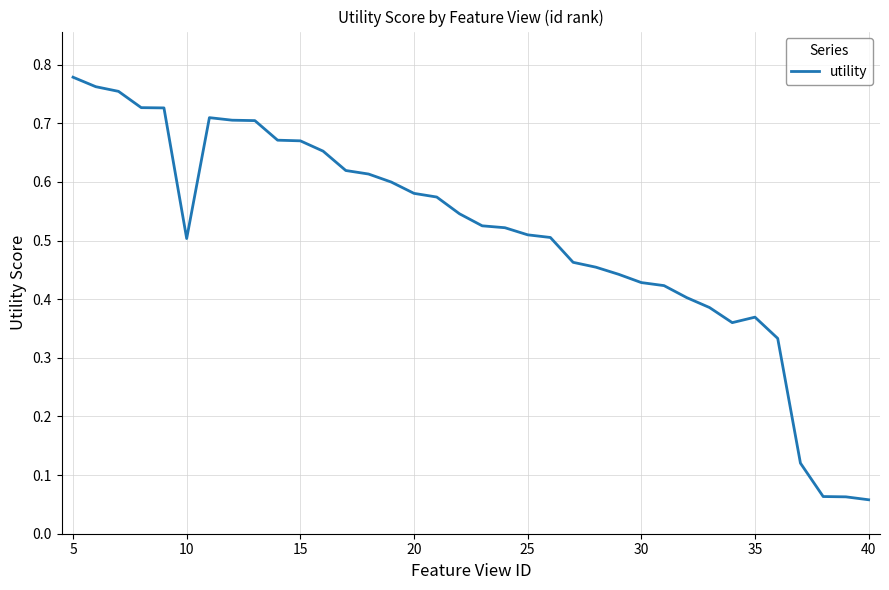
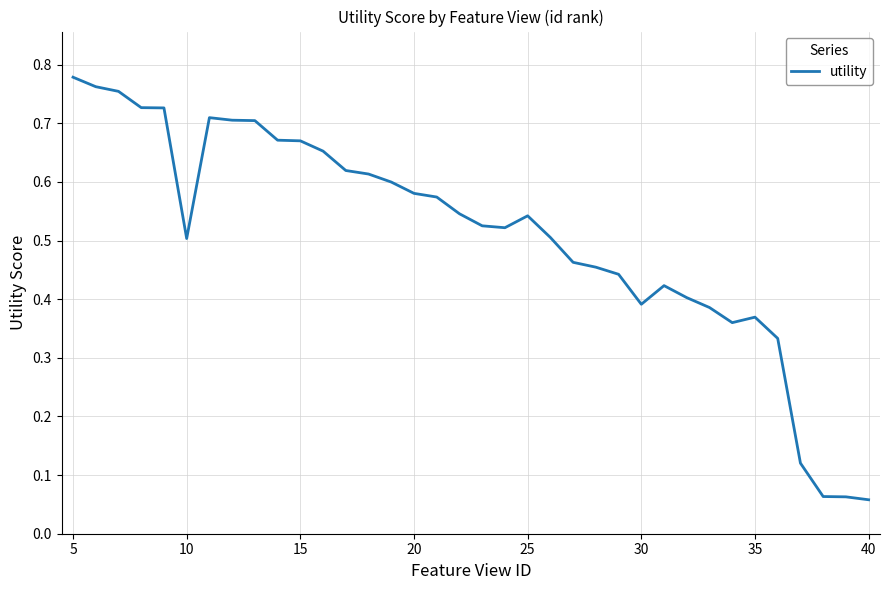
  {
    "5": 0.78,
    "10": 0.50,
    "15": 0.67,
    "20": 0.58,
-   "25": 0.51,
-   "30": 0.43,
+   "25": 0.54,
+   "30": 0.39,
    "35": 0.37,
    "40": 0.06
  }
